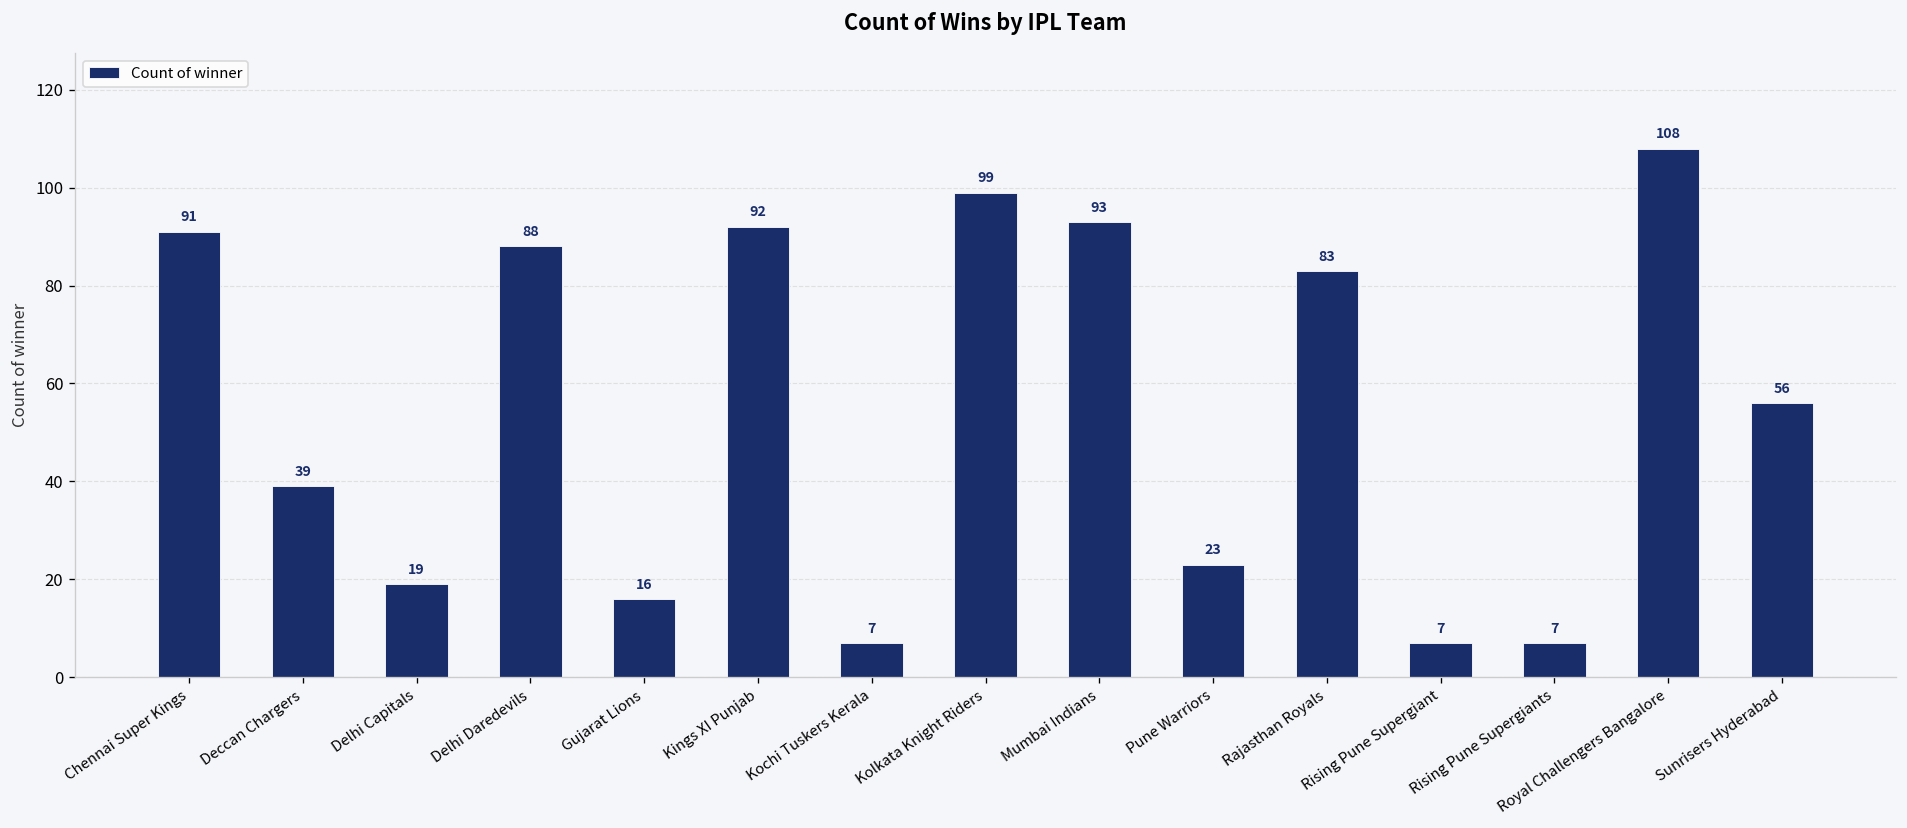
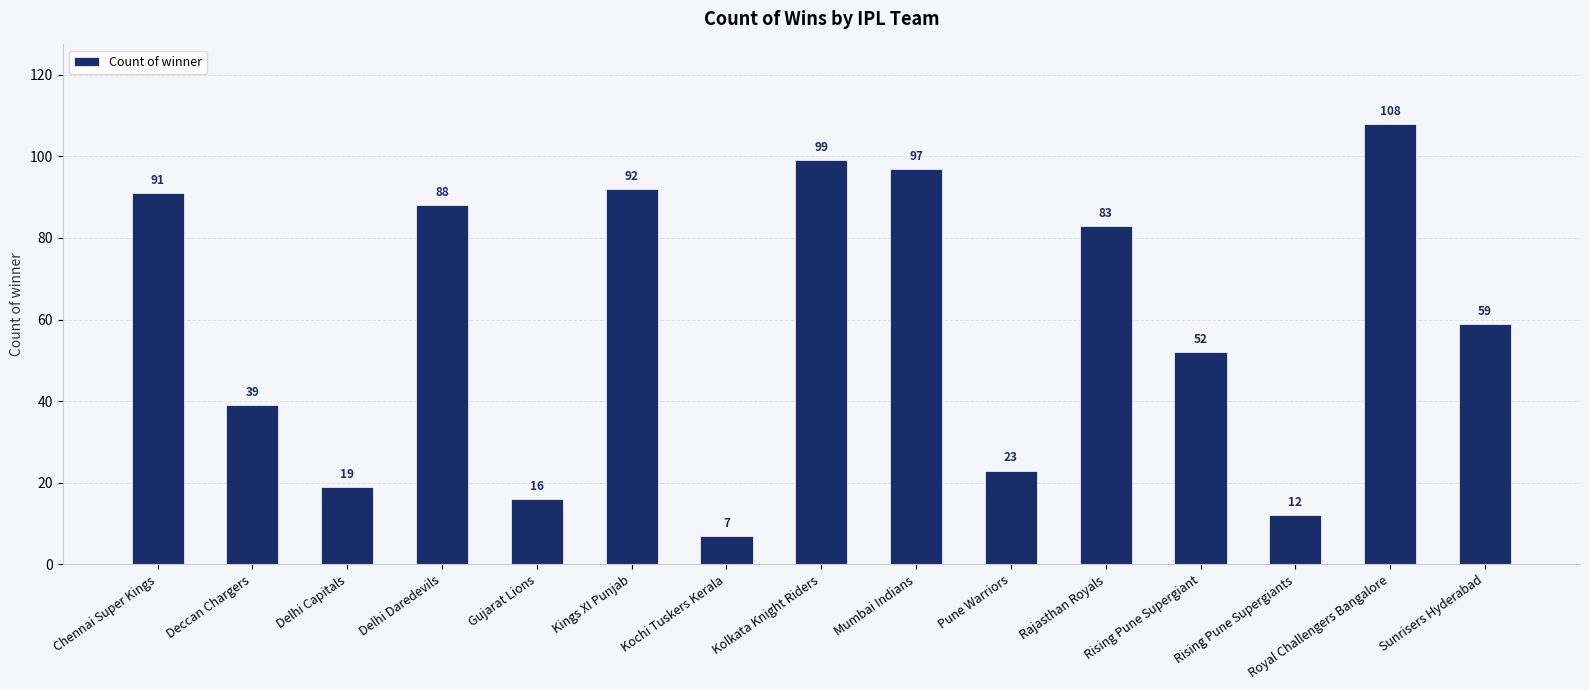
  {
    "Chennai Super Kings": 91,
    "Deccan Chargers": 39,
    "Delhi Capitals": 19,
    "Delhi Daredevils": 88,
    "Gujarat Lions": 16,
    "Kings XI Punjab": 92,
    "Kochi Tuskers Kerala": 7,
    "Kolkata Knight Riders": 99,
-   "Mumbai Indians": 93,
+   "Mumbai Indians": 97,
    "Pune Warriors": 23,
    "Rajasthan Royals": 83,
-   "Rising Pune Supergiant": 7,
-   "Rising Pune Supergiants": 7,
+   "Rising Pune Supergiant": 52,
+   "Rising Pune Supergiants": 12,
    "Royal Challengers Bangalore": 108,
-   "Sunrisers Hyderabad": 56
+   "Sunrisers Hyderabad": 59
  }
